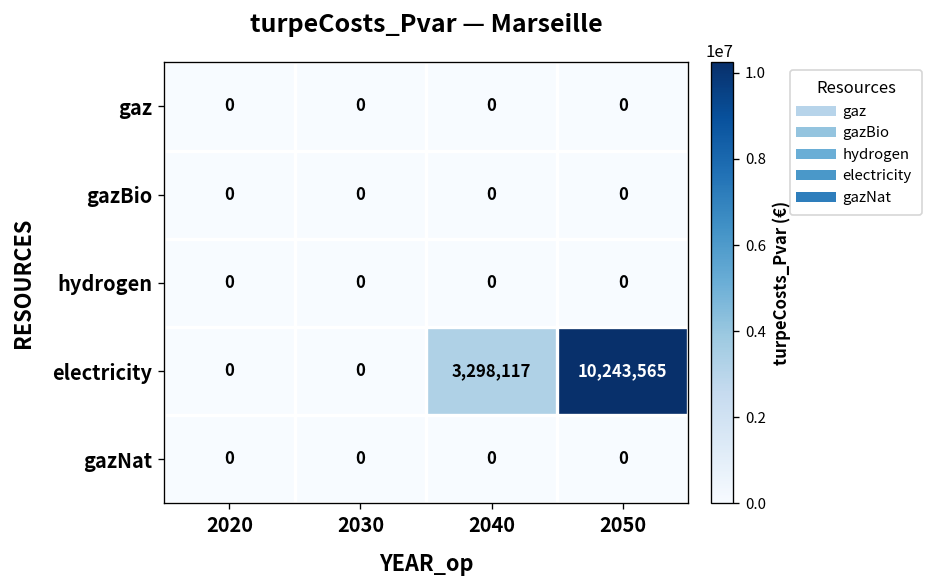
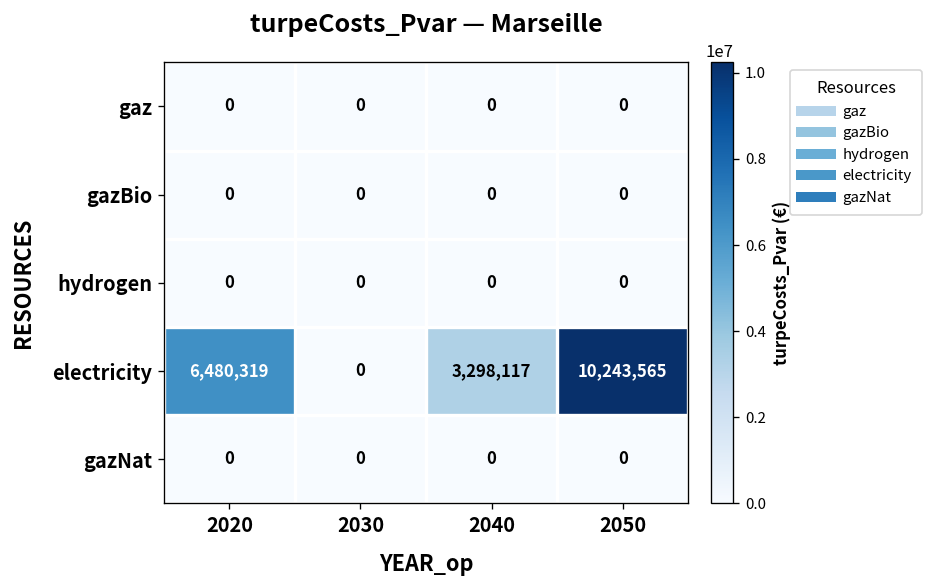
  {
    "gaz": {
      "2020": "0",
      "2030": "0",
      "2040": "0",
      "2050": "0"
    },
    "gazBio": {
      "2020": "0",
      "2030": "0",
      "2040": "0",
      "2050": "0"
    },
    "hydrogen": {
      "2020": "0",
      "2030": "0",
      "2040": "0",
      "2050": "0"
    },
    "electricity": {
-     "2020": "0",
+     "2020": "6,480,319",
      "2030": "0",
      "2040": "3,298,117",
      "2050": "10,243,565"
    },
    "gazNat": {
      "2020": "0",
      "2030": "0",
      "2040": "0",
      "2050": "0"
    }
  }
